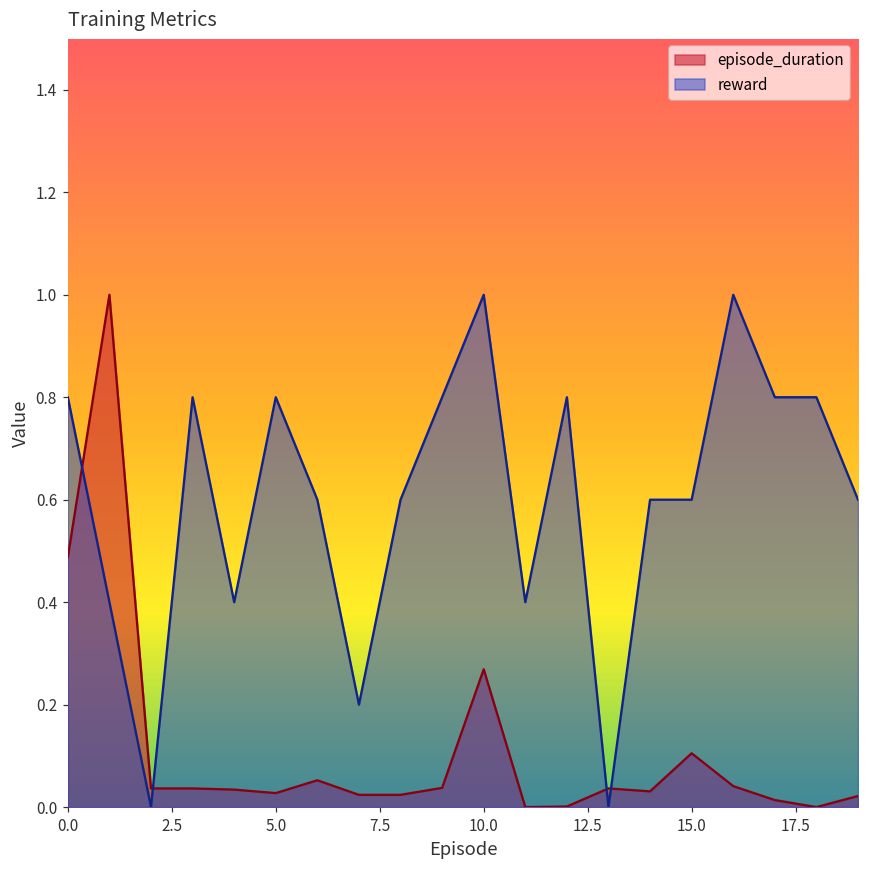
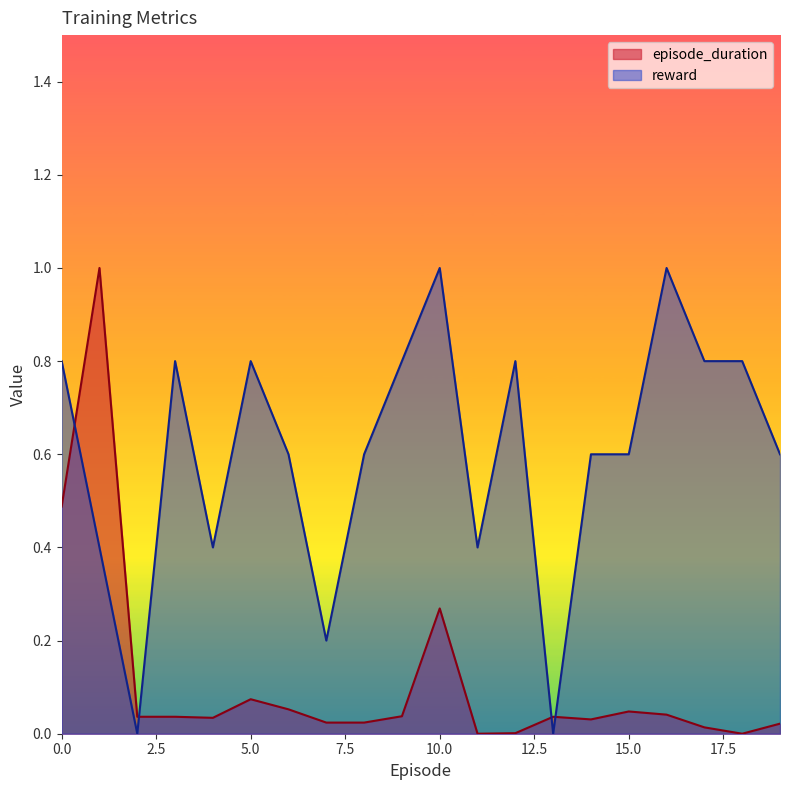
  {
    "episode_duration": {
      "0.0": 0.49,
-     "5.0": 0.03,
+     "5.0": 0.07,
      "10.0": 0.27,
-     "15.0": 0.11
+     "15.0": 0.05
    },
    "reward": {
      "0.0": 0.80,
      "5.0": 0.80,
      "10.0": 1.00,
      "15.0": 0.60
    }
  }
